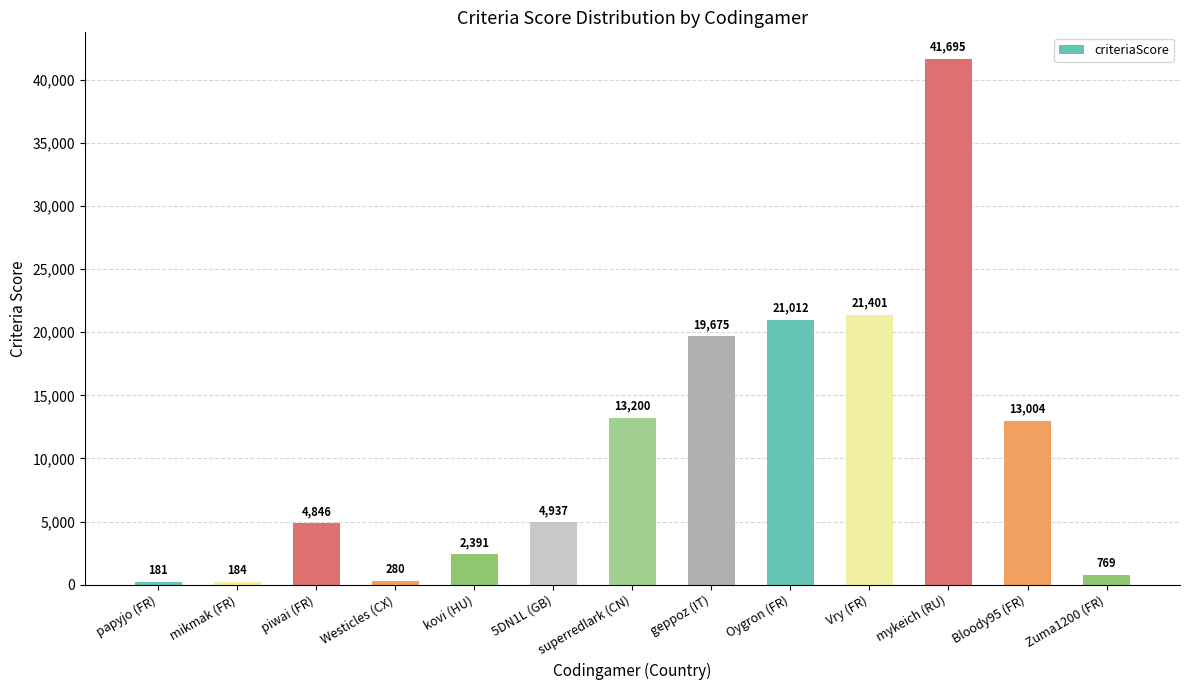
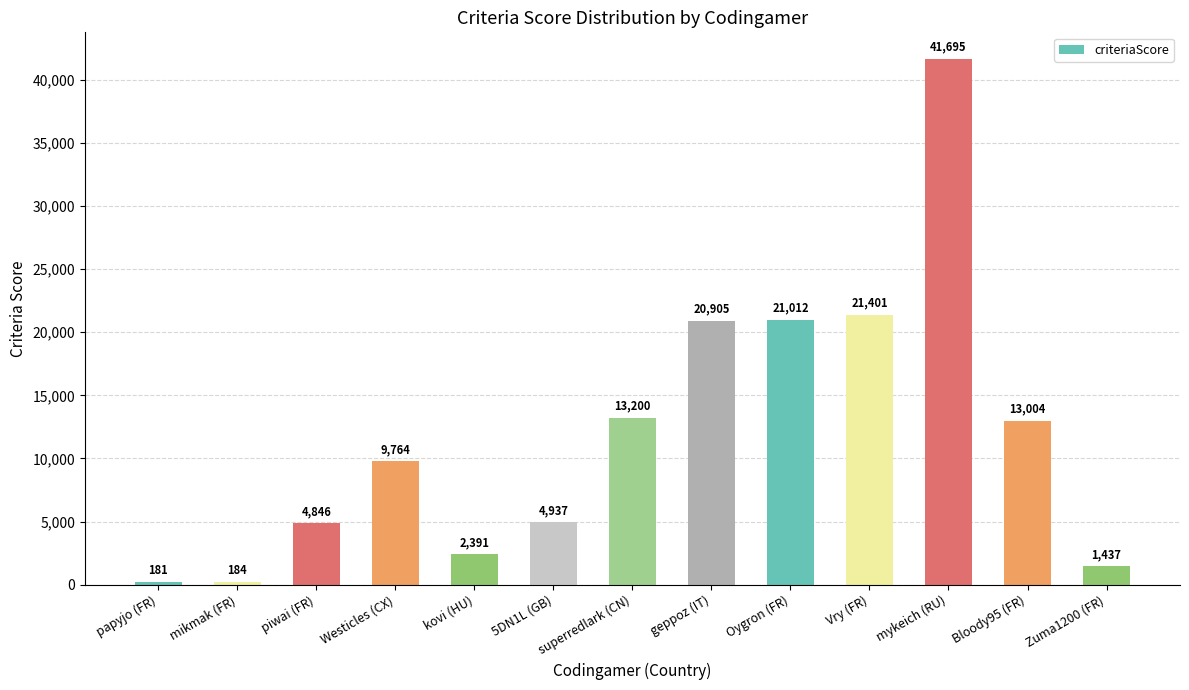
  {
    "papyjo (FR)": "181",
    "mikmak (FR)": "184",
-   "Westicles (CX)": "280",
+   "Westicles (CX)": "9,764",
    "kovi (HU)": "2,391",
    "5DN1L (GB)": "4,937",
    "superredlark (CN)": "13,200",
-   "geppoz (IT)": "19,675",
+   "geppoz (IT)": "20,905",
    "Oygron (FR)": "21,012",
    "Vry (FR)": "21,401",
    "mykeich (RU)": "41,695",
    "Bloody95 (FR)": "13,004",
-   "Zuma1200 (FR)": "769"
+   "Zuma1200 (FR)": "1,437"
  }
